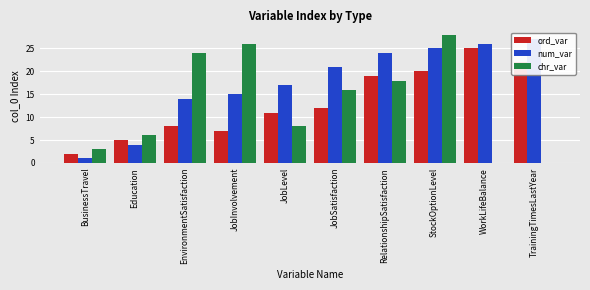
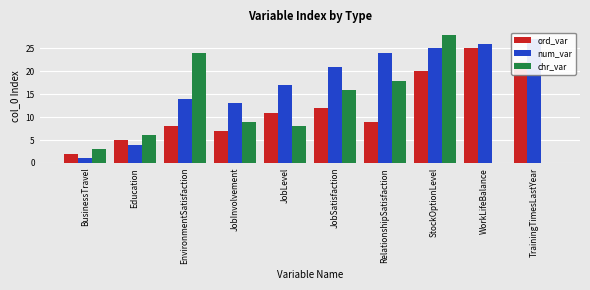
  {
    "ord_var": {
      "BusinessTravel": 2,
      "Education": 5,
      "EnvironmentSatisfaction": 8,
      "JobInvolvement": 7,
      "JobLevel": 11,
      "JobSatisfaction": 12,
-     "RelationshipSatisfaction": 19,
+     "RelationshipSatisfaction": 9,
      "StockOptionLevel": 20,
      "WorkLifeBalance": 25
    },
    "num_var": {
      "BusinessTravel": 1,
      "Education": 4,
      "EnvironmentSatisfaction": 14,
-     "JobInvolvement": 15,
+     "JobInvolvement": 13,
      "JobLevel": 17,
      "JobSatisfaction": 21,
      "RelationshipSatisfaction": 24,
      "StockOptionLevel": 25,
      "WorkLifeBalance": 26
    },
    "chr_var": {
      "BusinessTravel": 3,
      "Education": 6,
      "EnvironmentSatisfaction": 24,
-     "JobInvolvement": 26,
+     "JobInvolvement": 9,
      "JobLevel": 8,
      "JobSatisfaction": 16,
      "RelationshipSatisfaction": 18,
      "StockOptionLevel": 28,
      "WorkLifeBalance": 0,
      "TrainingTimesLastYear": 0
    }
  }
